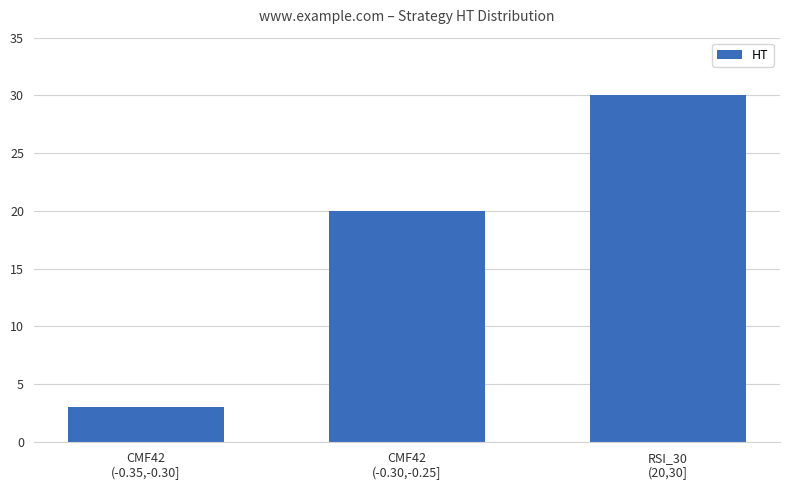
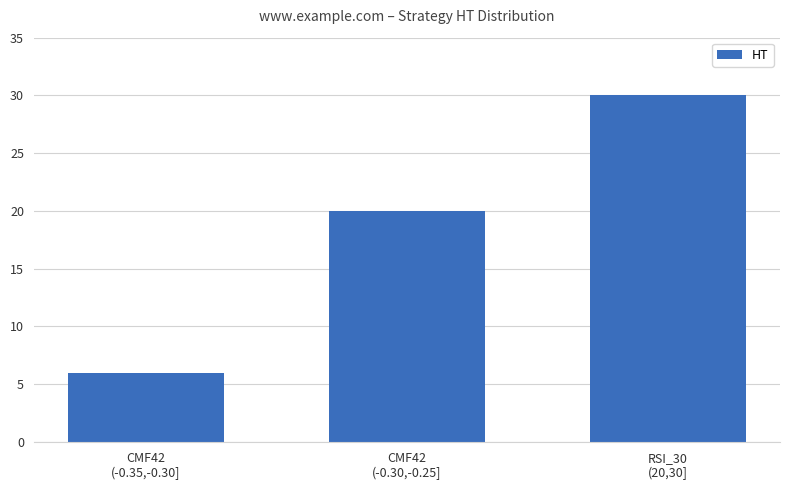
  {
-   "CMF42 (-0.35,-0.30]": 3,
+   "CMF42 (-0.35,-0.30]": 6,
    "CMF42 (-0.30,-0.25]": 20,
    "RSI_30 (20,30]": 30
  }
